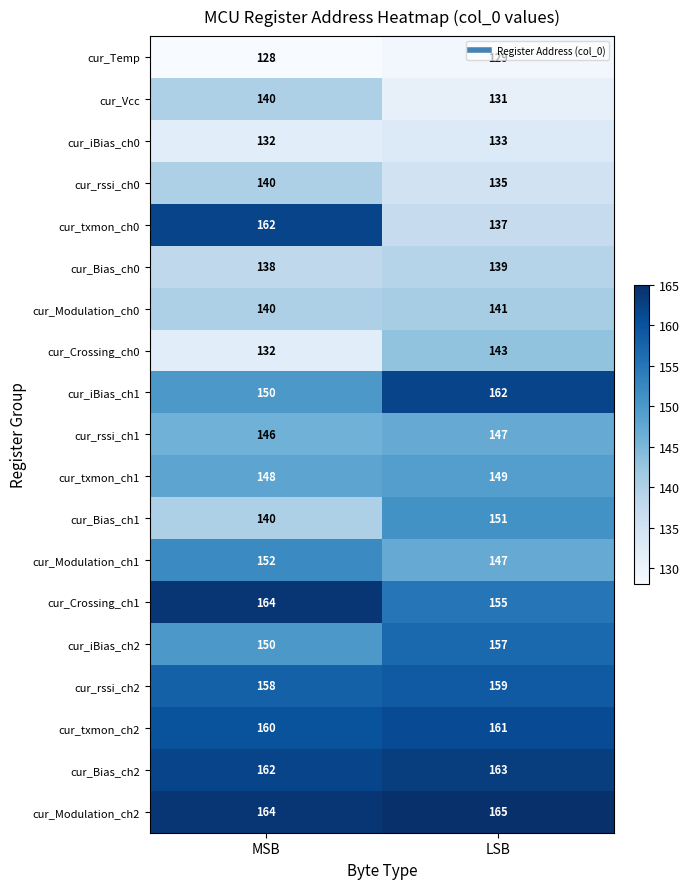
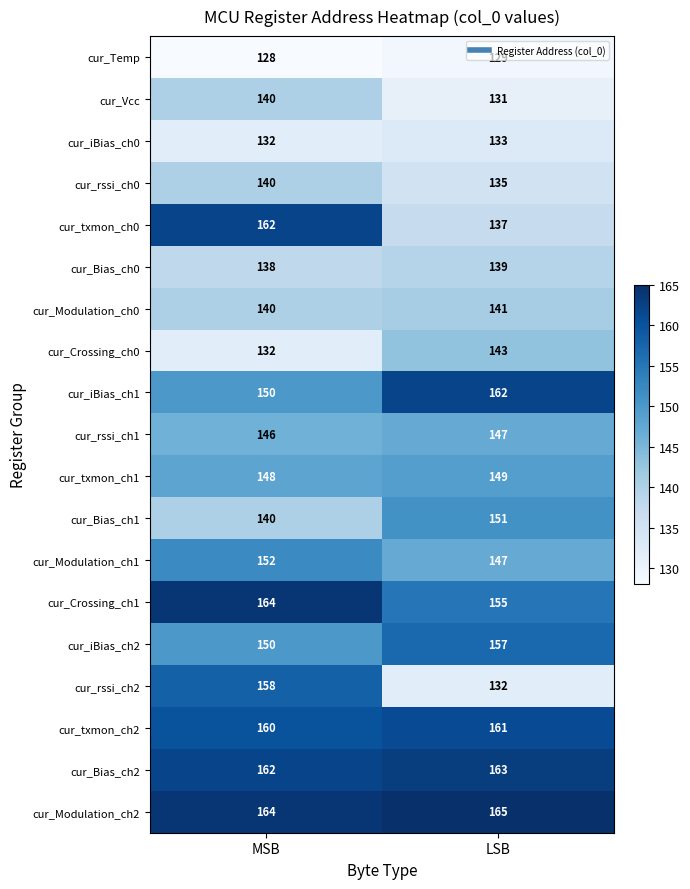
  {
    "cur_Temp": {
      "MSB": 128
    },
    "cur_Vcc": {
      "MSB": 140,
      "LSB": 131
    },
    "cur_iBias_ch0": {
      "MSB": 132,
      "LSB": 133
    },
    "cur_rssi_ch0": {
      "MSB": 140,
      "LSB": 135
    },
    "cur_txmon_ch0": {
      "MSB": 162,
      "LSB": 137
    },
    "cur_Bias_ch0": {
      "MSB": 138,
      "LSB": 139
    },
    "cur_Modulation_ch0": {
      "MSB": 140,
      "LSB": 141
    },
    "cur_Crossing_ch0": {
      "MSB": 132,
      "LSB": 143
    },
    "cur_iBias_ch1": {
      "MSB": 150,
      "LSB": 162
    },
    "cur_rssi_ch1": {
      "MSB": 146,
      "LSB": 147
    },
    "cur_txmon_ch1": {
      "MSB": 148,
      "LSB": 149
    },
    "cur_Bias_ch1": {
      "MSB": 140,
      "LSB": 151
    },
    "cur_Modulation_ch1": {
      "MSB": 152,
      "LSB": 147
    },
    "cur_Crossing_ch1": {
      "MSB": 164,
      "LSB": 155
    },
    "cur_iBias_ch2": {
      "MSB": 150,
      "LSB": 157
    },
    "cur_rssi_ch2": {
      "MSB": 158,
-     "LSB": 159
+     "LSB": 132
    },
    "cur_txmon_ch2": {
      "MSB": 160,
      "LSB": 161
    },
    "cur_Bias_ch2": {
      "MSB": 162,
      "LSB": 163
    },
    "cur_Modulation_ch2": {
      "MSB": 164,
      "LSB": 165
    }
  }
